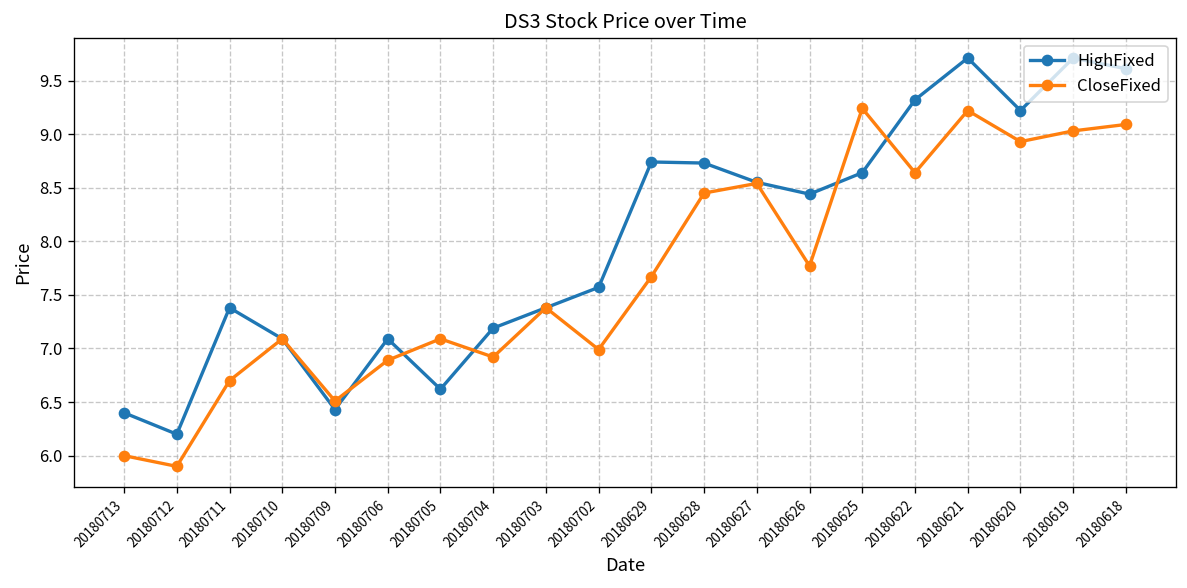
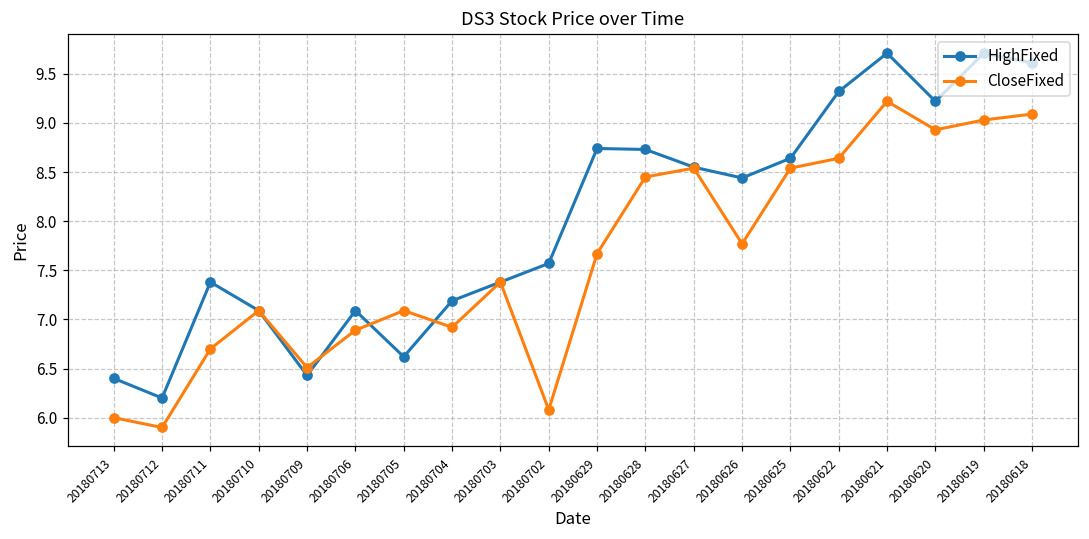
  {
    "HighFixed": {
      "20180713": 6.4,
      "20180712": 6.2,
      "20180711": 7.4,
      "20180709": 6.4,
      "20180706": 7.1,
      "20180705": 6.6,
      "20180704": 7.2,
      "20180702": 7.6,
      "20180629": 8.7,
      "20180628": 8.7,
      "20180626": 8.4,
      "20180625": 8.6,
      "20180622": 9.3,
      "20180621": 9.7,
      "20180620": 9.2
    },
    "CloseFixed": {
      "20180713": 6.0,
      "20180712": 5.9,
      "20180711": 6.7,
      "20180709": 6.5,
      "20180706": 6.9,
      "20180705": 7.1,
      "20180704": 6.9,
-     "20180702": 7.0,
+     "20180702": 6.1,
      "20180629": 7.7,
      "20180628": 8.5,
      "20180626": 7.8,
-     "20180625": 9.2,
+     "20180625": 8.5,
      "20180622": 8.6,
      "20180621": 9.2,
      "20180620": 8.9,
      "20180619": 9.0,
      "20180618": 9.1
    }
  }
